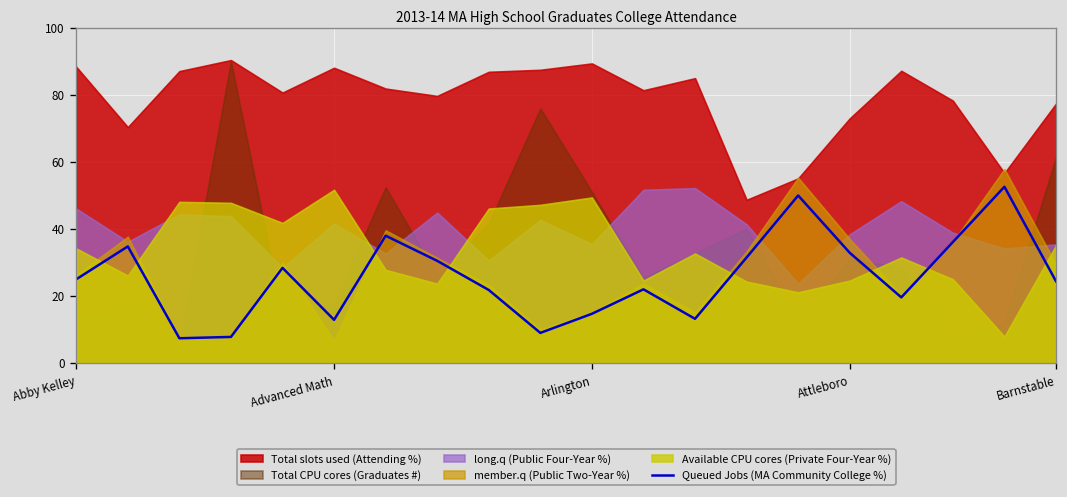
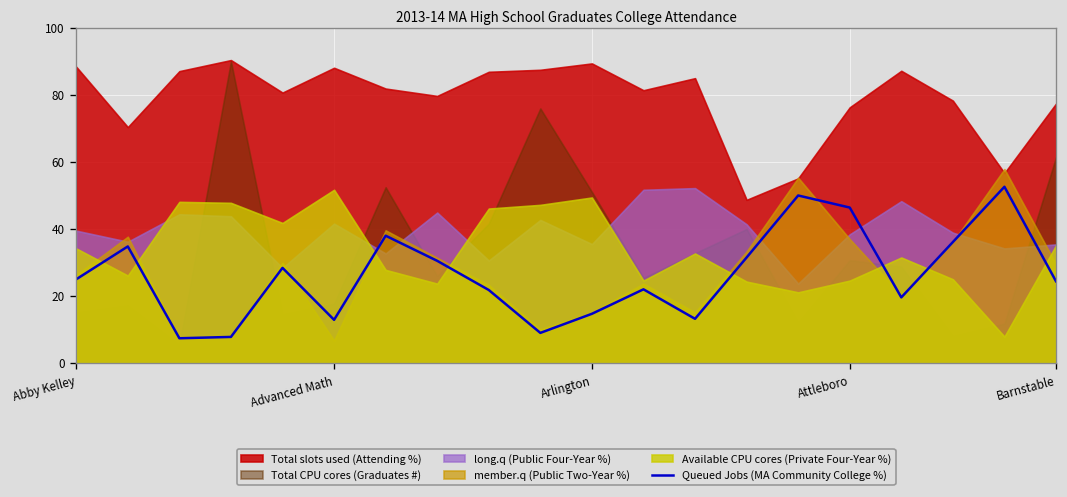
  {
    "Queued Jobs (MA Community College %)": {
      "Abby Kelley": 25,
      "Advanced Math": 13,
-     "Attleboro": 33,
+     "Attleboro": 46,
      "Barnstable": 24
    },
    "Total slots used (Attending %)": {
      "Abby Kelley": 88,
      "Advanced Math": 88,
      "Arlington": 89,
-     "Attleboro": 73,
+     "Attleboro": 76,
      "Barnstable": 77
    },
    "Total CPU cores (Graduates #)": {
      "Abby Kelley": 15,
      "Advanced Math": 18,
      "Arlington": 51,
      "Attleboro": 31,
      "Barnstable": 61
    },
    "long.q (Public Four-Year %)": {
-     "Abby Kelley": 46,
+     "Abby Kelley": 40,
      "Advanced Math": 42,
      "Arlington": 36,
      "Attleboro": 38
    }
  }
